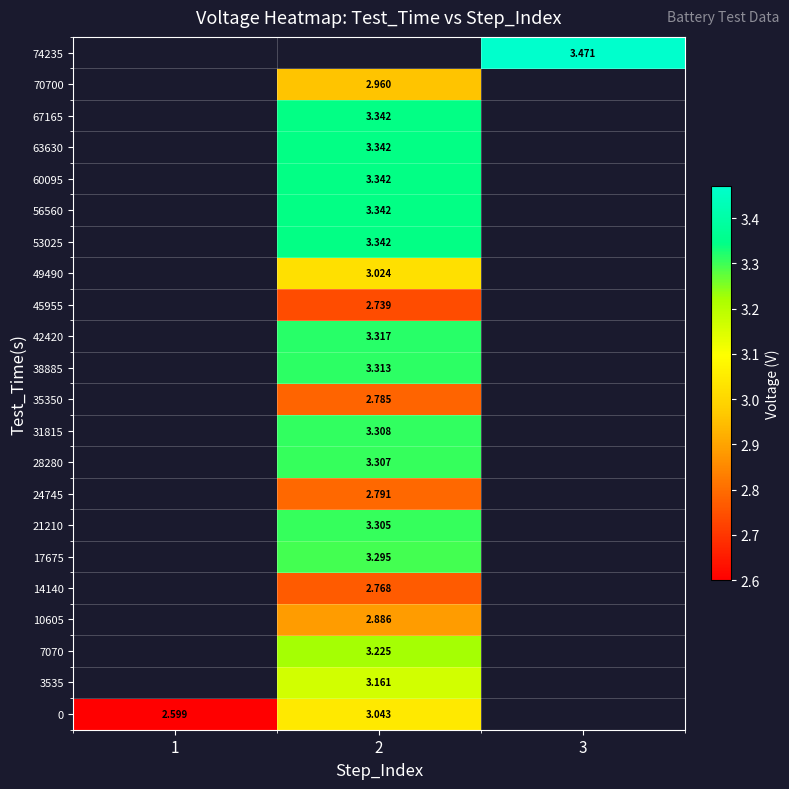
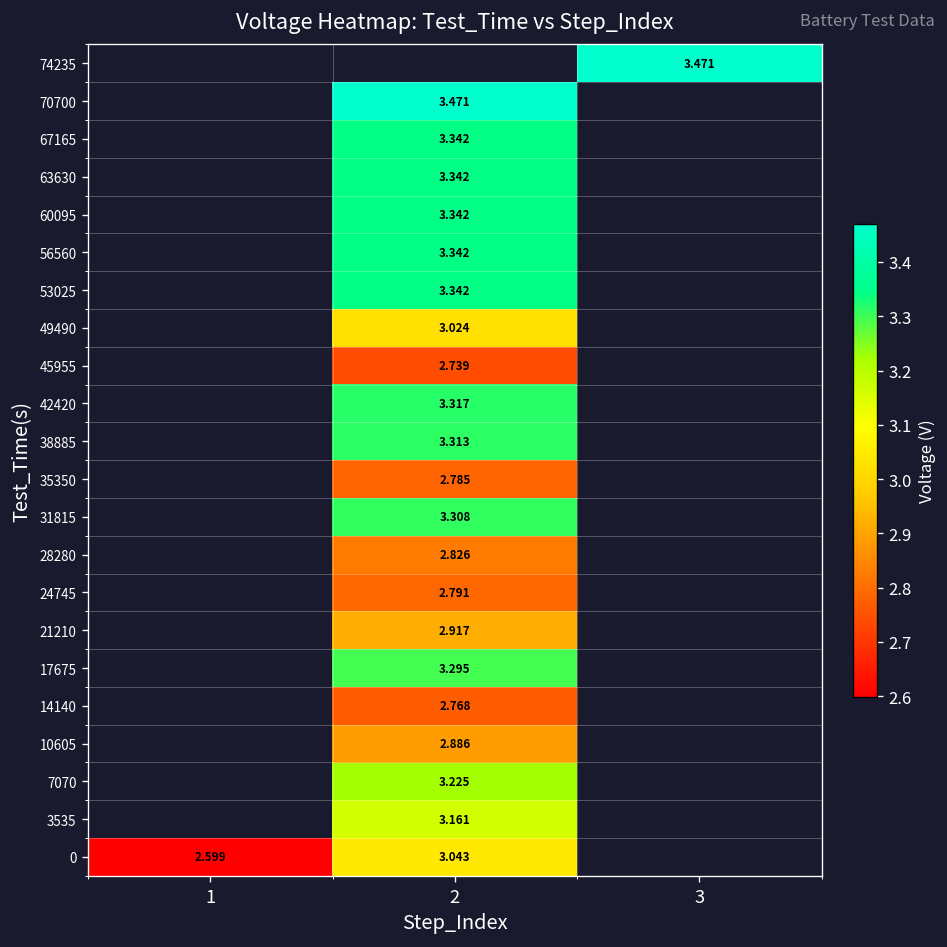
  {
    "74235": {
      "3": 3.471
    },
    "70700": {
-     "2": 2.960
+     "2": 3.471
    },
    "67165": {
      "2": 3.342
    },
    "63630": {
      "2": 3.342
    },
    "60095": {
      "2": 3.342
    },
    "56560": {
      "2": 3.342
    },
    "53025": {
      "2": 3.342
    },
    "49490": {
      "2": 3.024
    },
    "45955": {
      "2": 2.739
    },
    "42420": {
      "2": 3.317
    },
    "38885": {
      "2": 3.313
    },
    "35350": {
      "2": 2.785
    },
    "31815": {
      "2": 3.308
    },
    "28280": {
-     "2": 3.307
+     "2": 2.826
    },
    "24745": {
      "2": 2.791
    },
    "21210": {
-     "2": 3.305
+     "2": 2.917
    },
    "17675": {
      "2": 3.295
    },
    "14140": {
      "2": 2.768
    },
    "10605": {
      "2": 2.886
    },
    "7070": {
      "2": 3.225
    },
    "3535": {
      "2": 3.161
    },
    "0": {
      "1": 2.599,
      "2": 3.043
    }
  }
